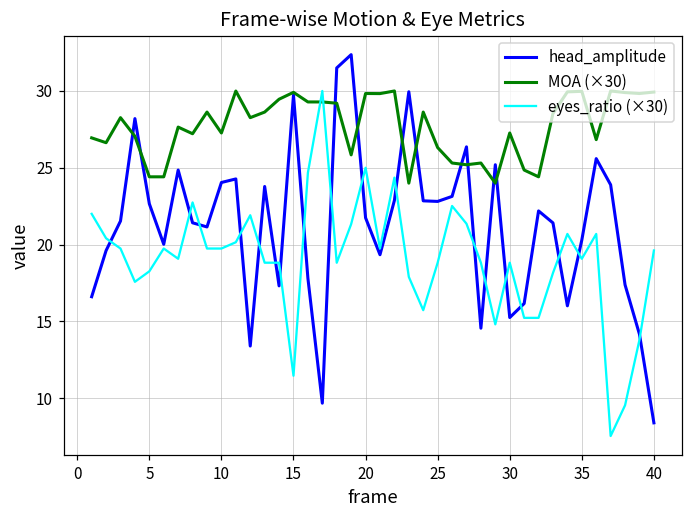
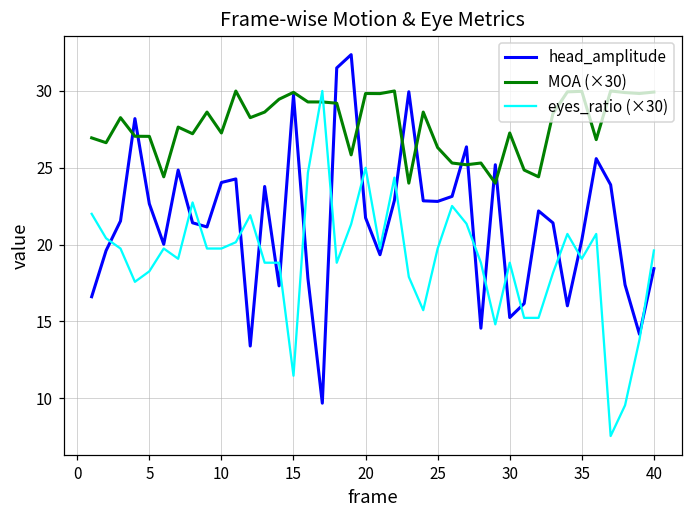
  {
    "head_amplitude": {
      "5": 22.7,
      "10": 24.0,
      "20": 21.7,
      "25": 22.8,
      "30": 15.3,
      "35": 20.3,
-     "40": 8.4
+     "40": 18.4
    },
    "MOA (×30)": {
-     "5": 24.4,
+     "5": 27.0,
      "10": 27.3,
      "20": 29.8,
      "25": 26.3,
      "30": 27.3
    },
    "eyes_ratio (×30)": {
      "5": 18.3,
      "10": 19.7,
      "15": 11.5,
      "20": 25.0,
-     "25": 18.8,
+     "25": 19.7,
      "30": 18.8,
      "35": 19.1,
      "40": 19.6
    }
  }
